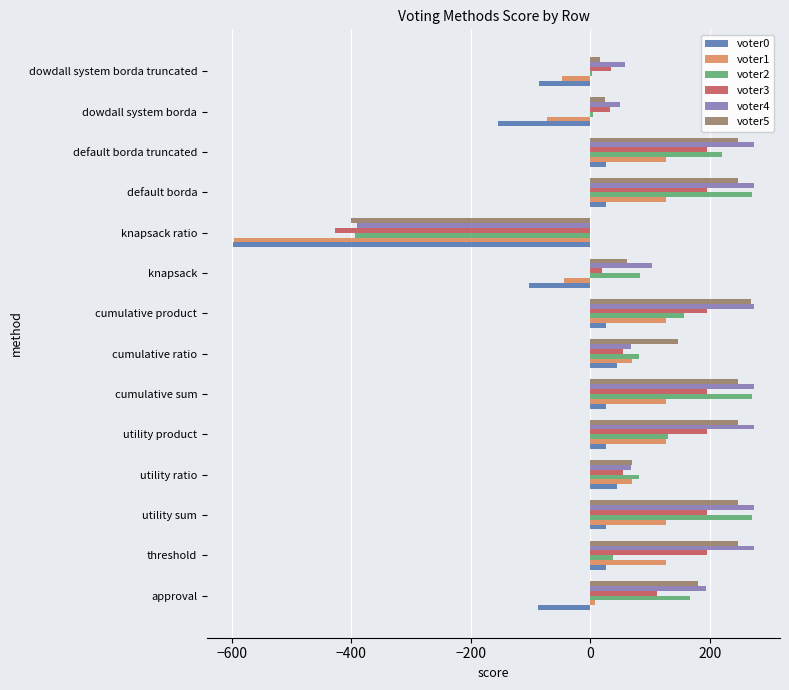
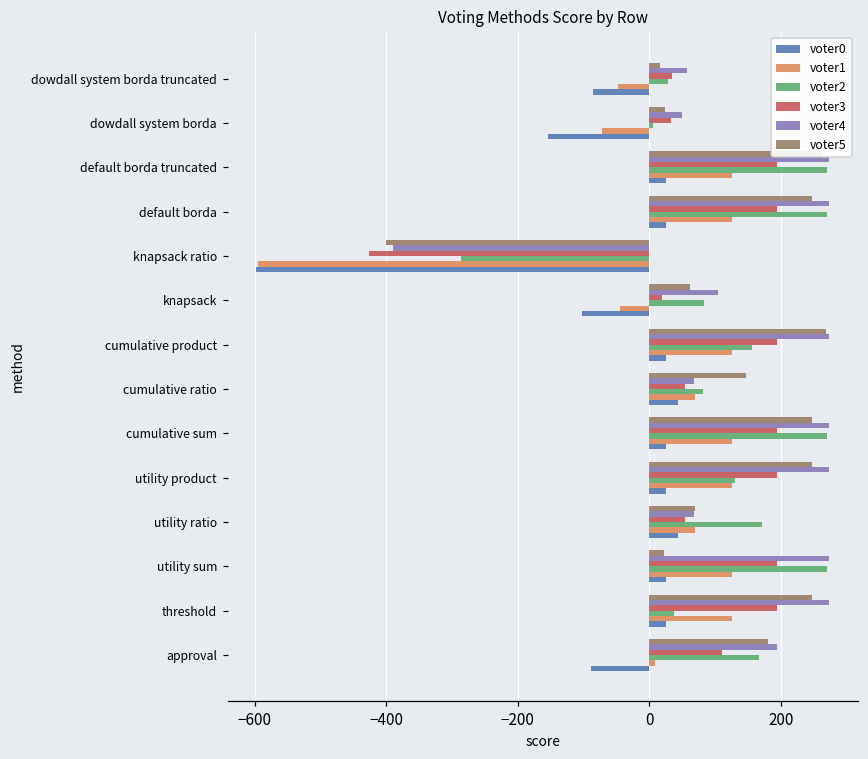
  {
    "voter2": {
-     "dowdall system borda truncated": 0,
+     "dowdall system borda truncated": 30,
      "dowdall system borda": 10,
-     "default borda truncated": 220,
+     "default borda truncated": 270,
      "default borda": 270,
-     "knapsack ratio": -390,
+     "knapsack ratio": -290,
      "knapsack": 80,
      "cumulative product": 160,
      "cumulative ratio": 80,
      "cumulative sum": 270,
      "utility product": 130,
-     "utility ratio": 80,
+     "utility ratio": 170,
      "utility sum": 270,
      "threshold": 40,
      "approval": 170
    },
    "voter5": {
      "dowdall system borda truncated": 20,
      "dowdall system borda": 20,
-     "default borda truncated": 250,
+     "default borda truncated": 270,
      "default borda": 250,
      "knapsack ratio": -400,
      "knapsack": 60,
      "cumulative product": 270,
      "cumulative ratio": 150,
      "cumulative sum": 250,
      "utility product": 250,
      "utility ratio": 70,
-     "utility sum": 250,
+     "utility sum": 20,
      "threshold": 250,
      "approval": 180
    }
  }
